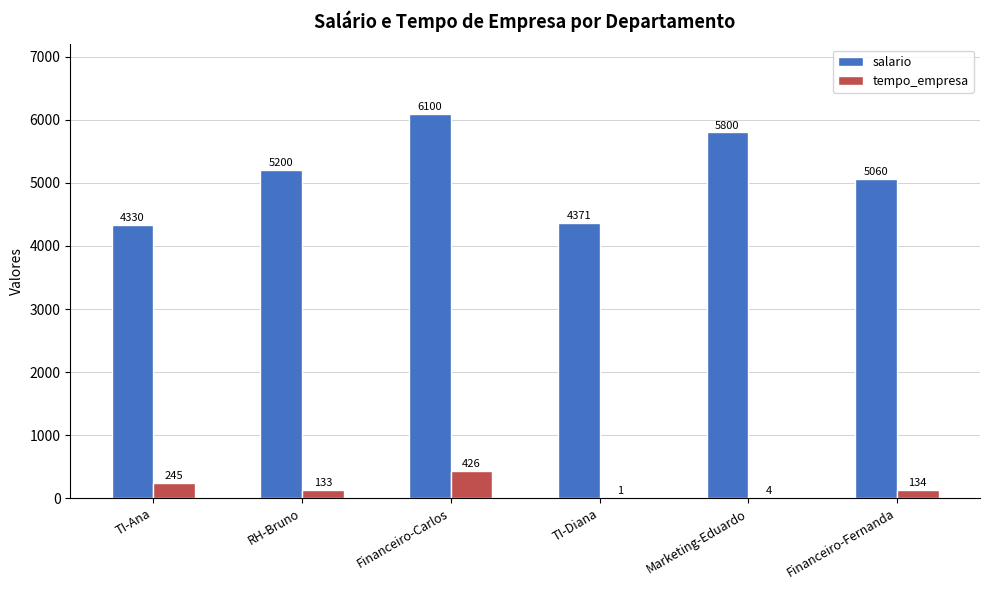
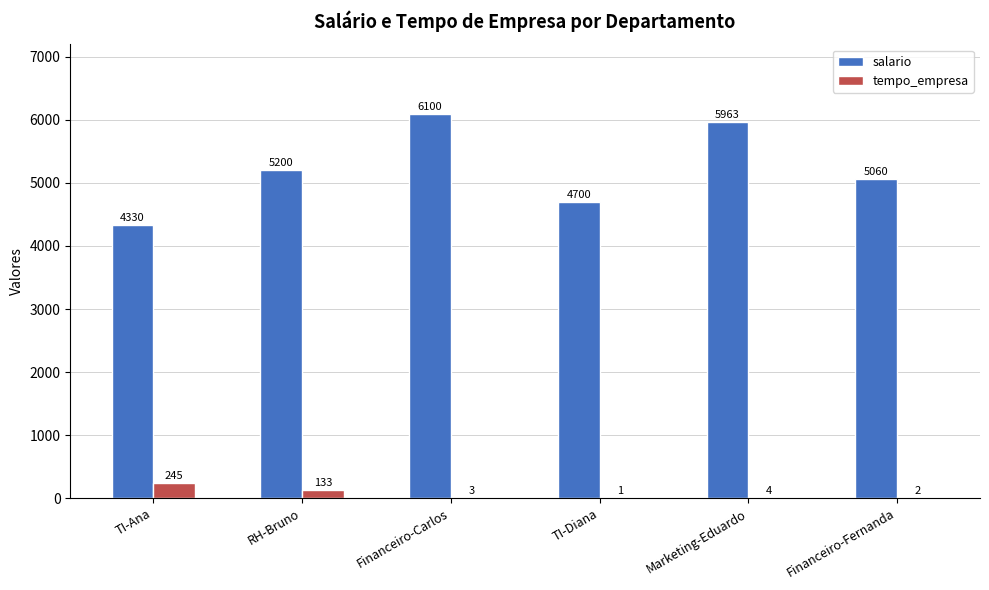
  {
    "salario": {
      "TI-Ana": 4330,
      "RH-Bruno": 5200,
      "Financeiro-Carlos": 6100,
-     "TI-Diana": 4371,
-     "Marketing-Eduardo": 5800,
+     "TI-Diana": 4700,
+     "Marketing-Eduardo": 5963,
      "Financeiro-Fernanda": 5060
    },
    "tempo_empresa": {
      "TI-Ana": 245,
      "RH-Bruno": 133,
-     "Financeiro-Carlos": 426,
+     "Financeiro-Carlos": 3,
      "TI-Diana": 1,
      "Marketing-Eduardo": 4,
-     "Financeiro-Fernanda": 134
+     "Financeiro-Fernanda": 2
    }
  }
